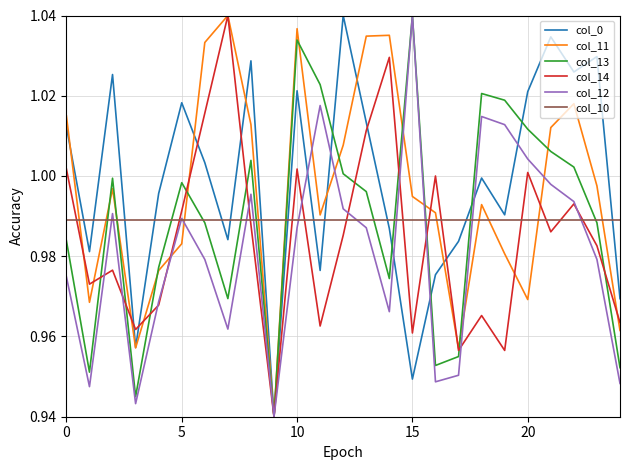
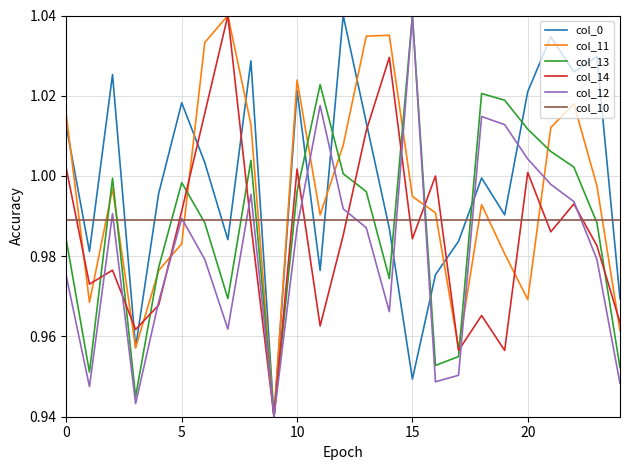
  {
    "col_0": {
      "0": 1.012,
      "5": 1.018,
      "10": 1.021,
      "15": 0.949,
      "20": 1.021
    },
    "col_11": {
      "0": 1.015,
      "5": 0.983,
-     "10": 1.037,
+     "10": 1.024,
      "15": 0.995,
      "20": 0.969
    },
    "col_13": {
      "0": 0.984,
      "5": 0.998,
-     "10": 1.034,
+     "10": 0.996,
      "20": 1.012
    },
    "col_14": {
      "0": 1.002,
      "5": 0.991,
      "10": 1.002,
-     "15": 0.961,
+     "15": 0.984,
      "20": 1.001
    },
    "col_12": {
      "0": 0.975,
      "10": 0.987,
      "20": 1.004
    },
    "col_10": {
      "0": 0.989,
      "10": 0.989,
      "15": 0.989,
      "20": 0.989
    }
  }
